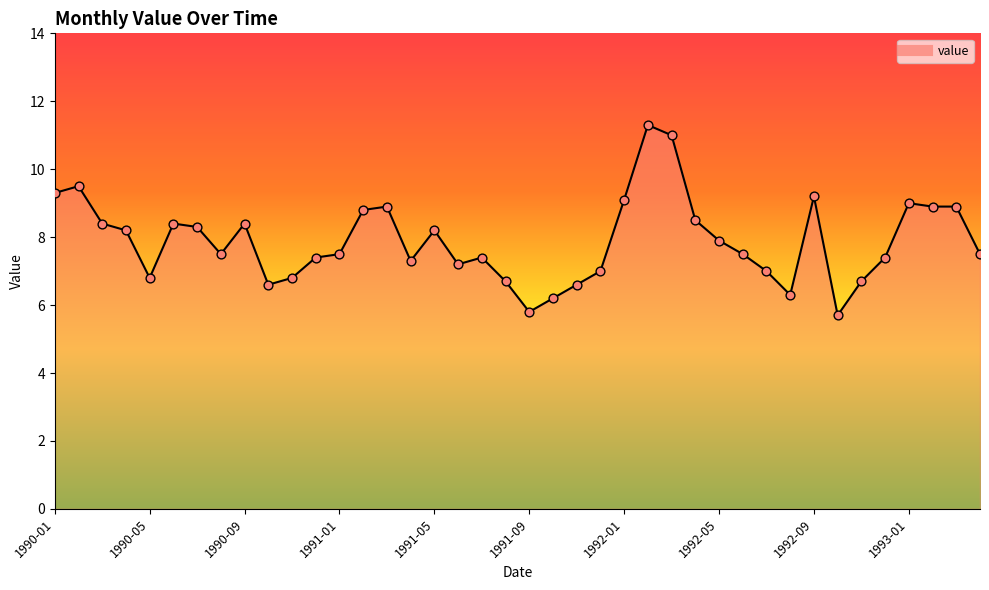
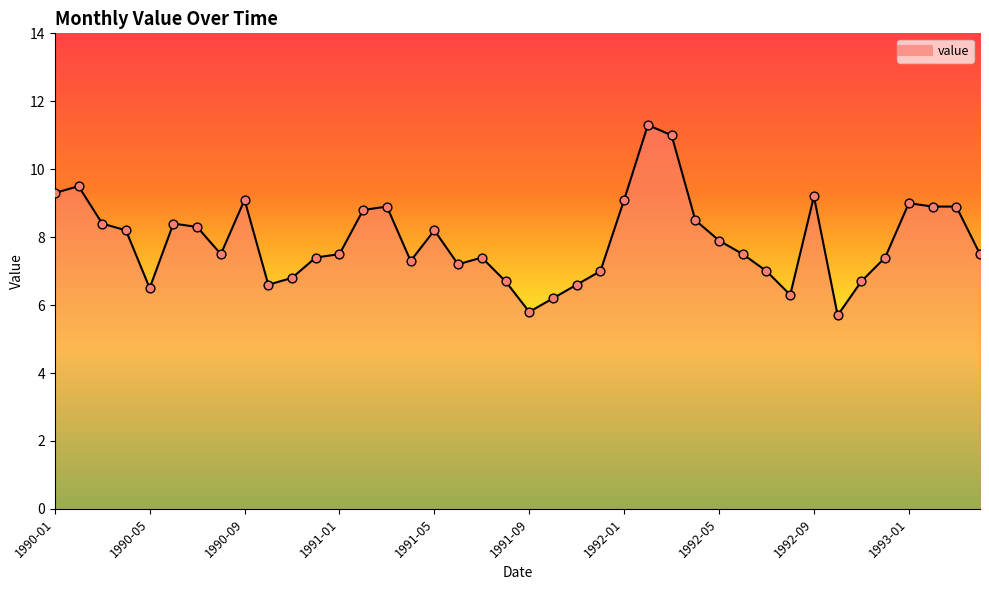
  {
    "1990-01": 9.3,
-   "1990-05": 6.8,
-   "1990-09": 8.4,
+   "1990-05": 6.5,
+   "1990-09": 9.1,
    "1991-01": 7.5,
    "1991-05": 8.2,
    "1991-09": 5.8,
    "1992-01": 9.1,
    "1992-05": 7.9,
    "1992-09": 9.2,
    "1993-01": 9.0
  }
